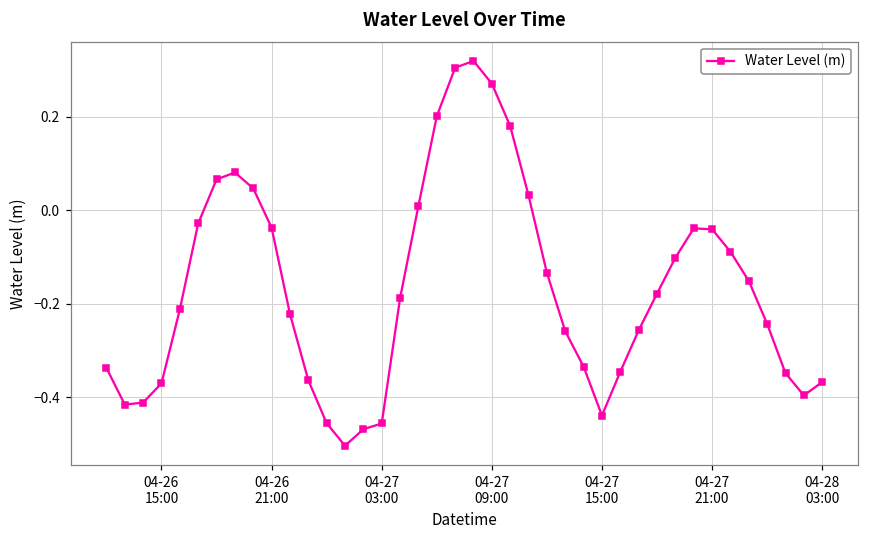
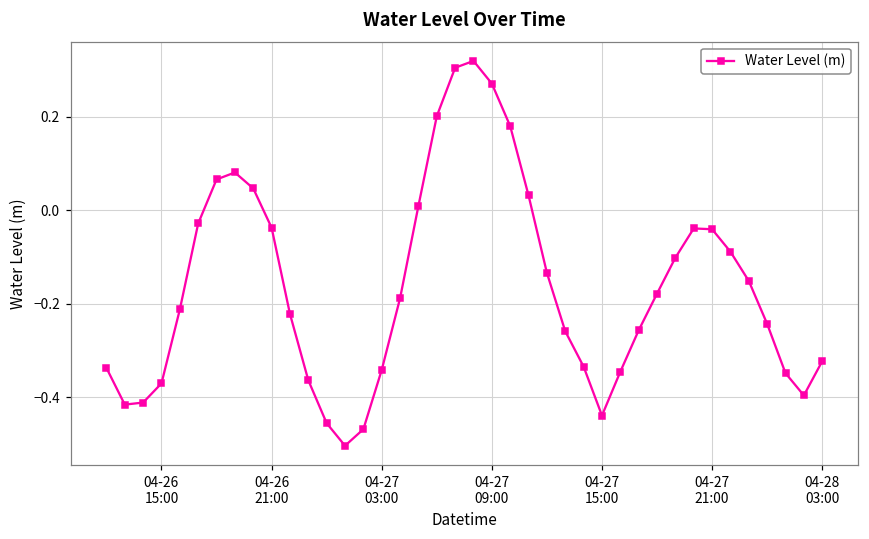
  {
    "04-26 15:00": -0.37,
    "04-26 21:00": -0.04,
-   "04-27 03:00": -0.46,
+   "04-27 03:00": -0.34,
    "04-27 09:00": 0.27,
    "04-27 15:00": -0.44,
    "04-27 21:00": -0.04,
-   "04-28 03:00": -0.37
+   "04-28 03:00": -0.32
  }
